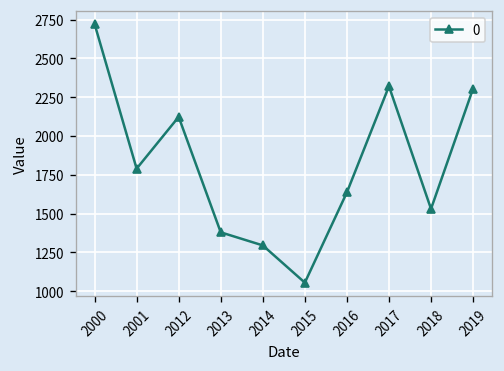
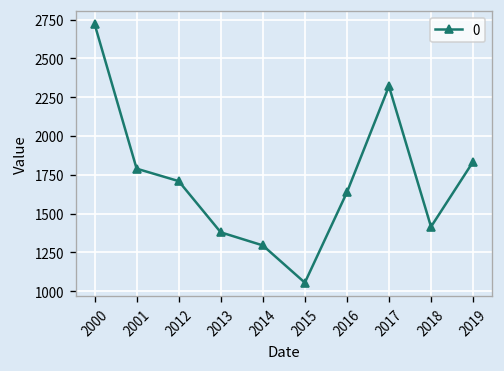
  {
    "2000": 2720,
    "2001": 1790,
-   "2012": 2120,
+   "2012": 1710,
    "2013": 1380,
    "2014": 1290,
    "2015": 1050,
    "2016": 1640,
    "2017": 2320,
-   "2018": 1530,
-   "2019": 2310
+   "2018": 1410,
+   "2019": 1830
  }
